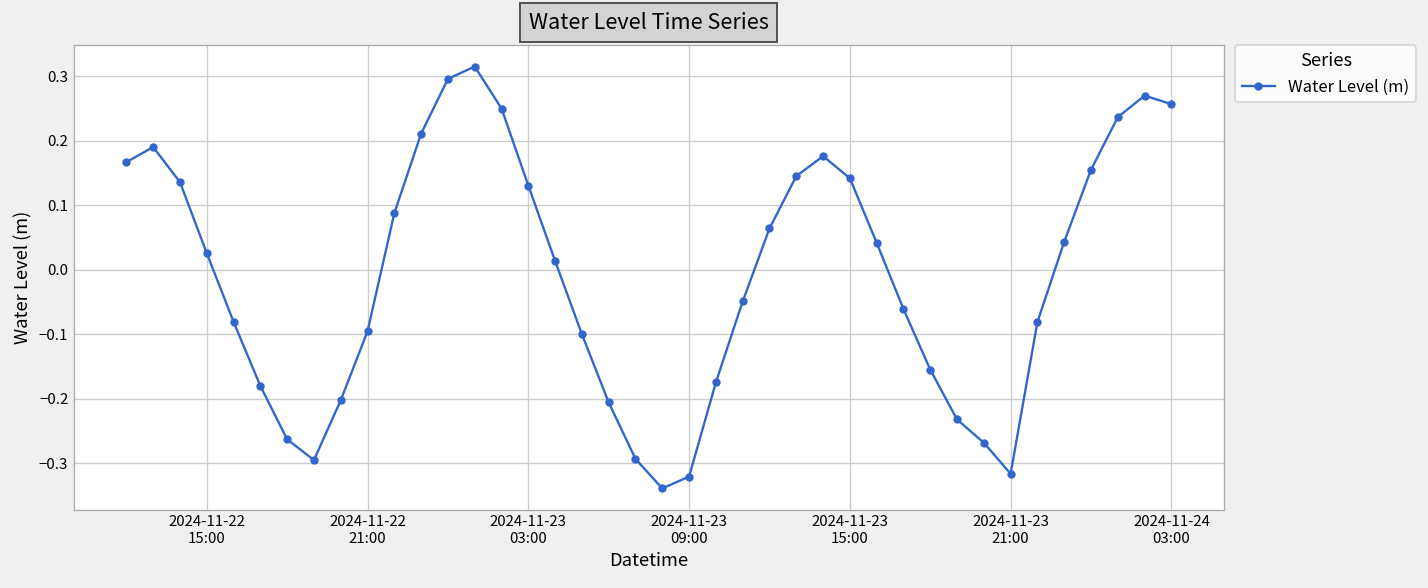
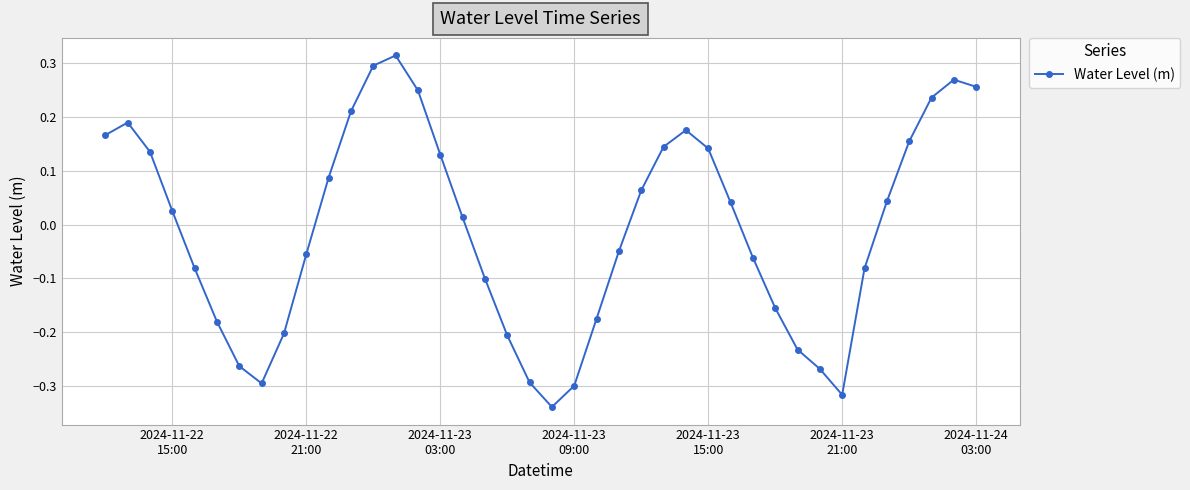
  {
    "2024-11-22 15:00": 0.03,
-   "2024-11-22 21:00": -0.10,
+   "2024-11-22 21:00": -0.06,
    "2024-11-23 03:00": 0.13,
-   "2024-11-23 09:00": -0.32,
+   "2024-11-23 09:00": -0.30,
    "2024-11-23 15:00": 0.14,
    "2024-11-23 21:00": -0.32,
    "2024-11-24 03:00": 0.26
  }
